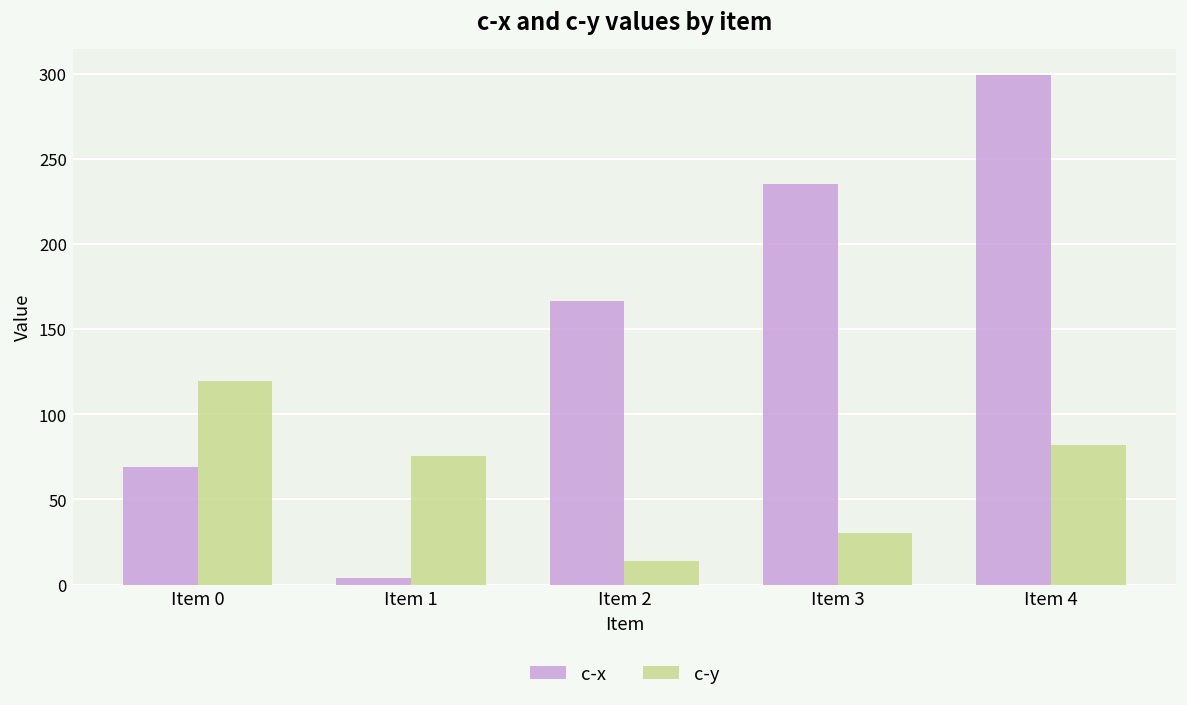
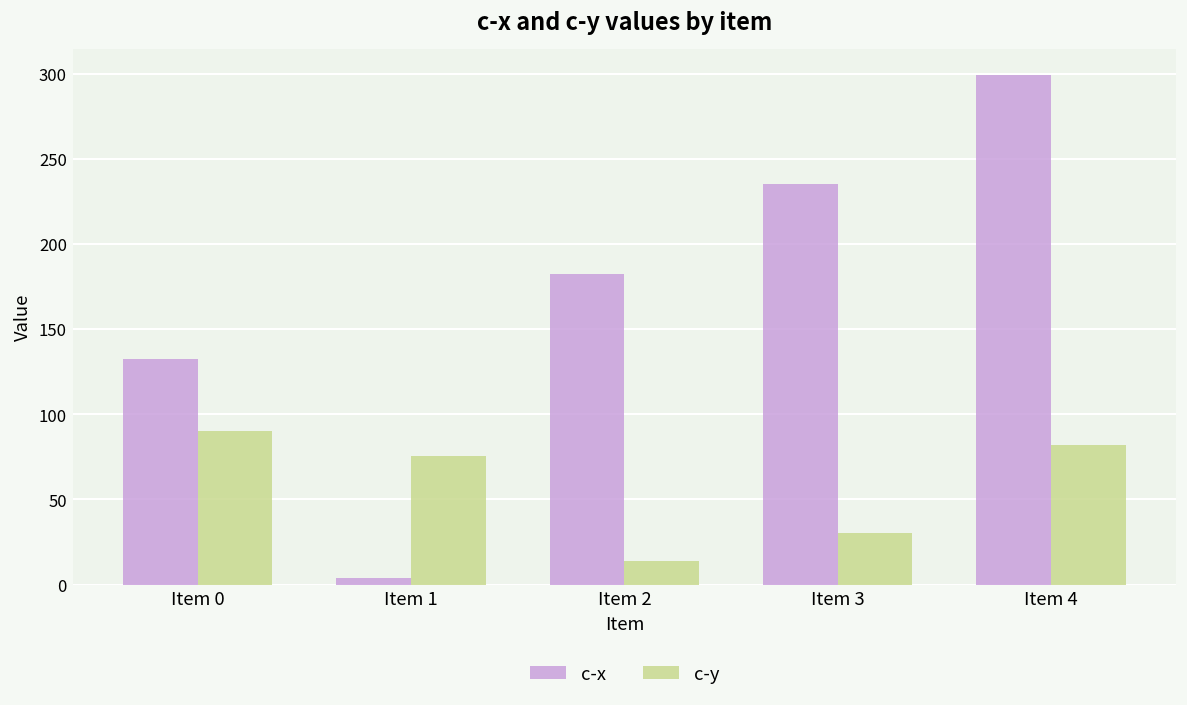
  {
    "c-x": {
-     "Item 0": 69,
+     "Item 0": 132,
      "Item 1": 4,
-     "Item 2": 167,
+     "Item 2": 182,
      "Item 3": 236,
      "Item 4": 299
    },
    "c-y": {
-     "Item 0": 120,
+     "Item 0": 90,
      "Item 1": 75,
      "Item 2": 14,
      "Item 3": 31,
      "Item 4": 82
    }
  }
